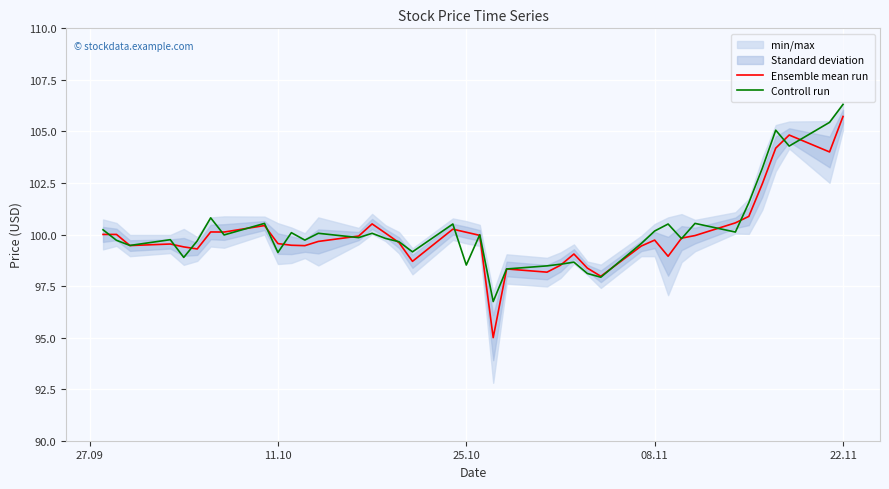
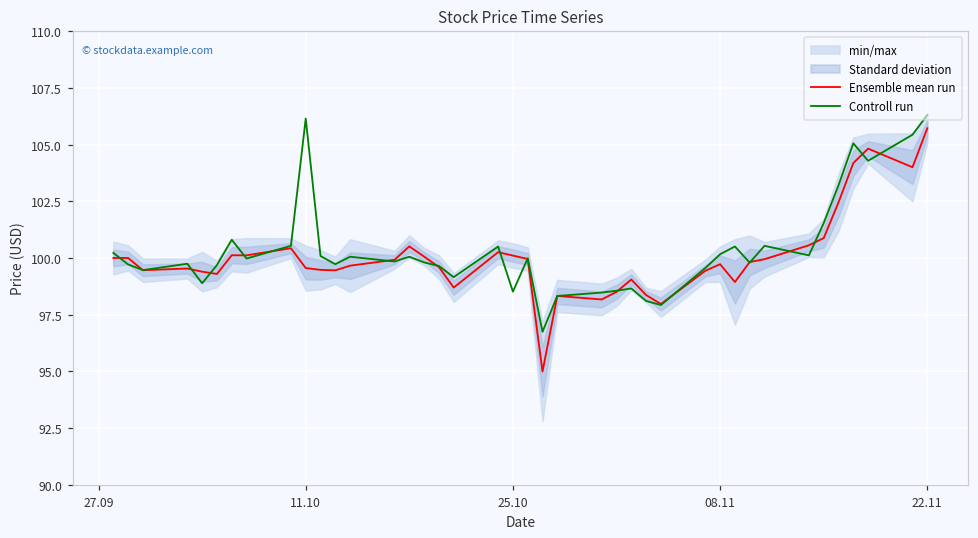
  {
    "Ensemble mean run": {
      "11.10": 99.6,
      "25.10": 100.1,
      "08.11": 99.7,
      "22.11": 105.7
    },
    "Controll run": {
-     "11.10": 99.1,
+     "11.10": 106.2,
      "25.10": 98.5
    }
  }
